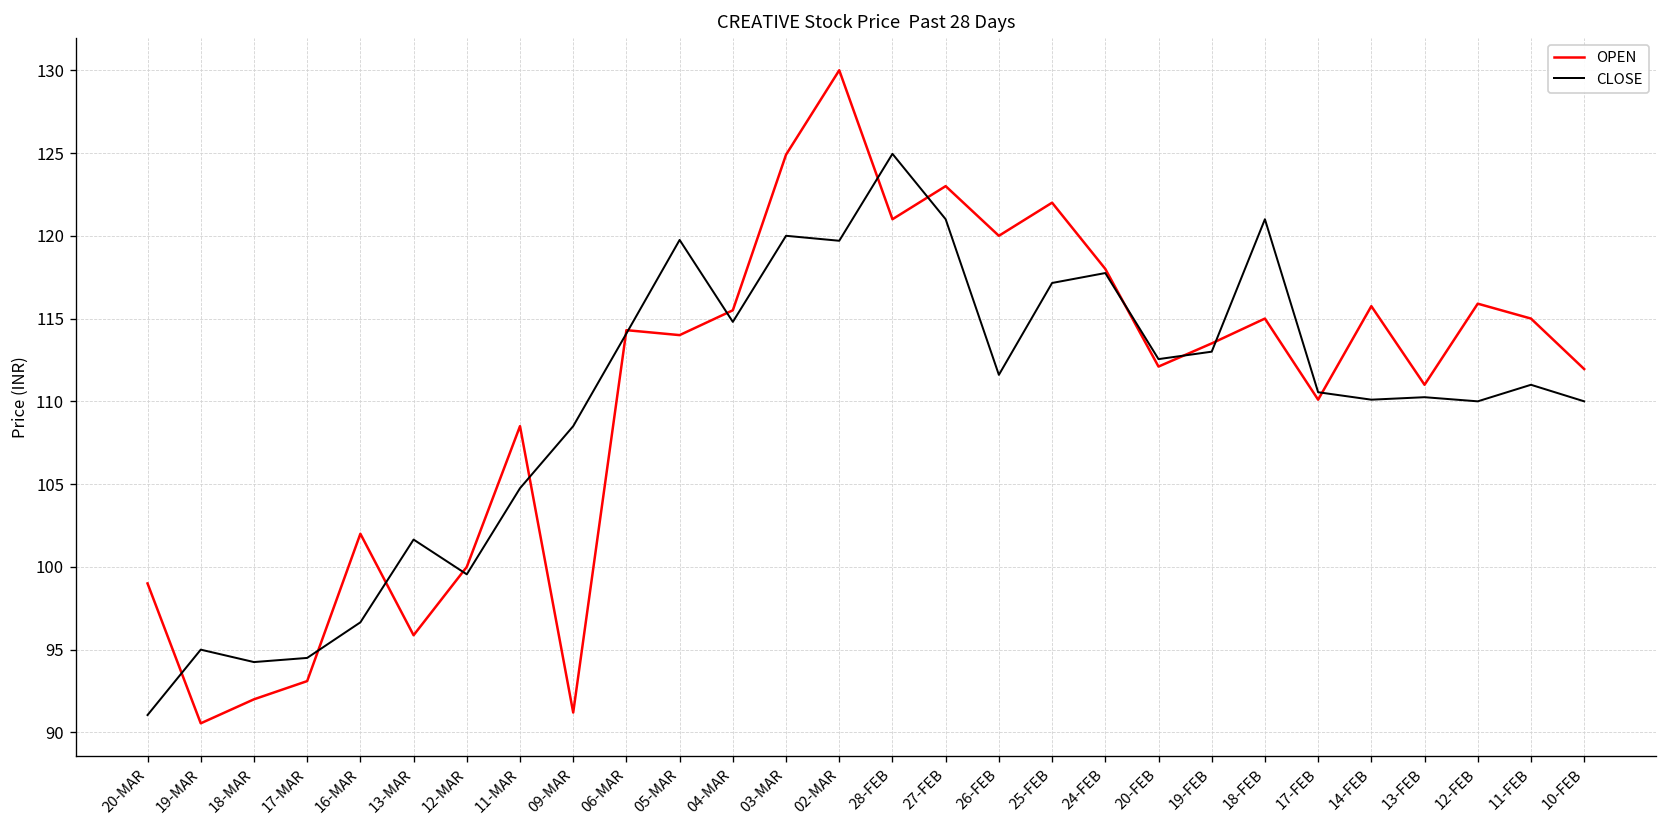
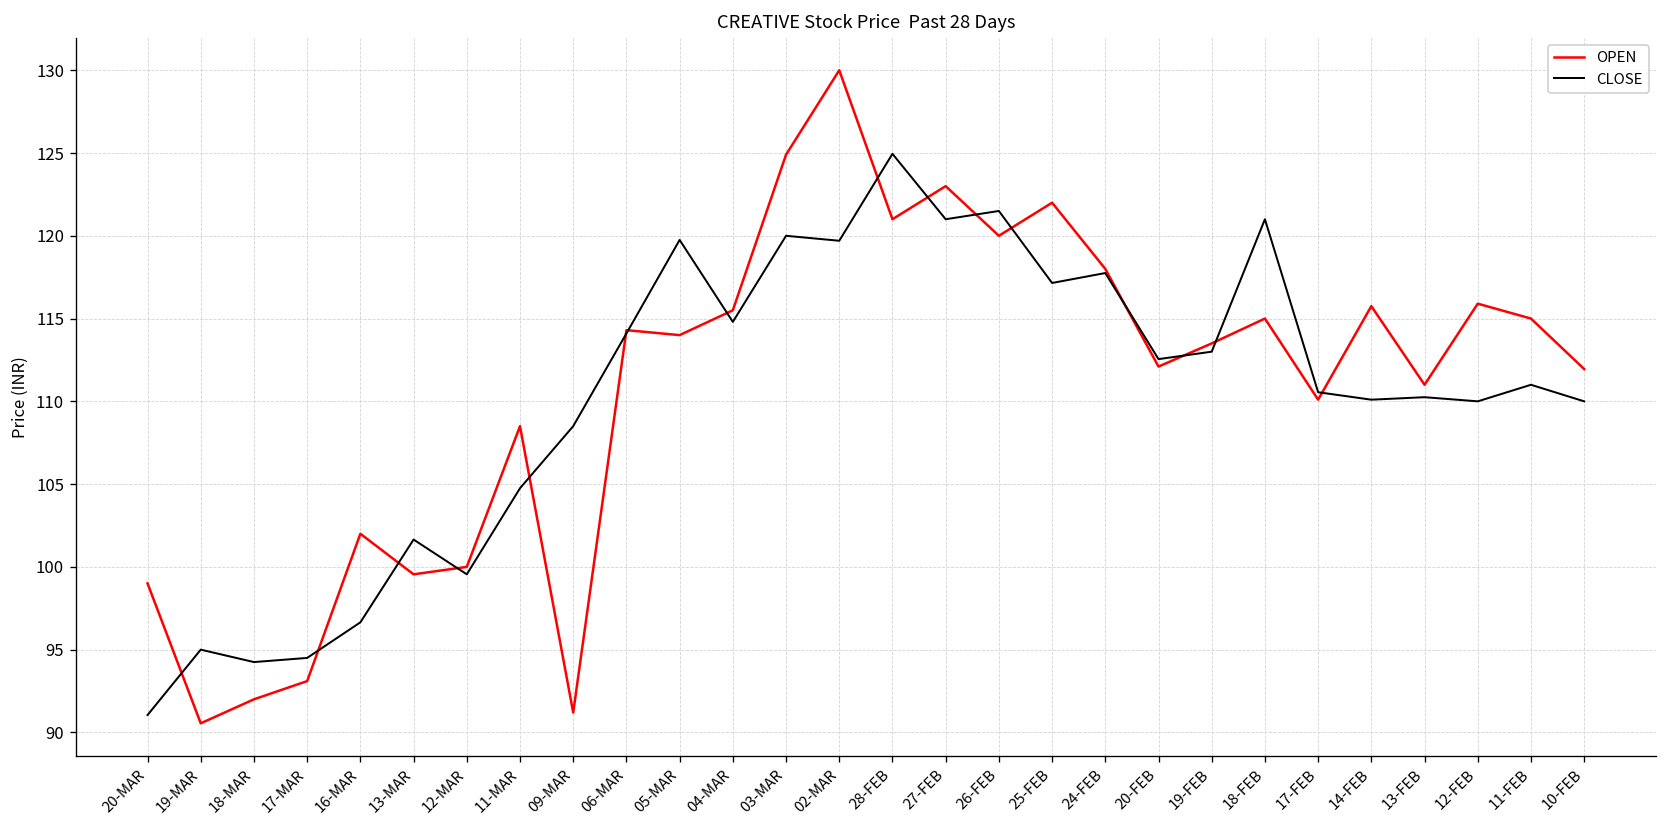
  {
    "OPEN": {
      "20-MAR": 99.0,
      "19-MAR": 90.6,
      "18-MAR": 92.0,
      "17-MAR": 93.1,
      "16-MAR": 102.0,
-     "13-MAR": 95.9,
+     "13-MAR": 99.6,
      "12-MAR": 100.0,
      "11-MAR": 108.5,
      "09-MAR": 91.2,
      "06-MAR": 114.3,
      "05-MAR": 114.0,
      "04-MAR": 115.5,
      "03-MAR": 124.9,
      "02-MAR": 130.0,
      "28-FEB": 121.0,
      "27-FEB": 123.0,
      "26-FEB": 120.0,
      "25-FEB": 122.0,
      "24-FEB": 118.0,
      "20-FEB": 112.1,
      "19-FEB": 113.5,
      "18-FEB": 115.0,
      "17-FEB": 110.1,
      "14-FEB": 115.8,
      "13-FEB": 111.0,
      "12-FEB": 115.9,
      "11-FEB": 115.0,
      "10-FEB": 112.0
    },
    "CLOSE": {
      "20-MAR": 91.1,
      "19-MAR": 95.0,
      "18-MAR": 94.3,
      "17-MAR": 94.5,
      "16-MAR": 96.7,
      "13-MAR": 101.7,
      "12-MAR": 99.6,
      "11-MAR": 104.8,
      "09-MAR": 108.5,
      "06-MAR": 114.1,
      "05-MAR": 119.8,
      "04-MAR": 114.8,
      "03-MAR": 120.0,
      "02-MAR": 119.7,
      "28-FEB": 125.0,
      "27-FEB": 121.0,
-     "26-FEB": 111.6,
+     "26-FEB": 121.5,
      "25-FEB": 117.2,
      "24-FEB": 117.8,
      "20-FEB": 112.6,
      "19-FEB": 113.0,
      "18-FEB": 121.0,
      "17-FEB": 110.6,
      "14-FEB": 110.1,
      "13-FEB": 110.3,
      "12-FEB": 110.0,
      "11-FEB": 111.0,
      "10-FEB": 110.0
    }
  }
